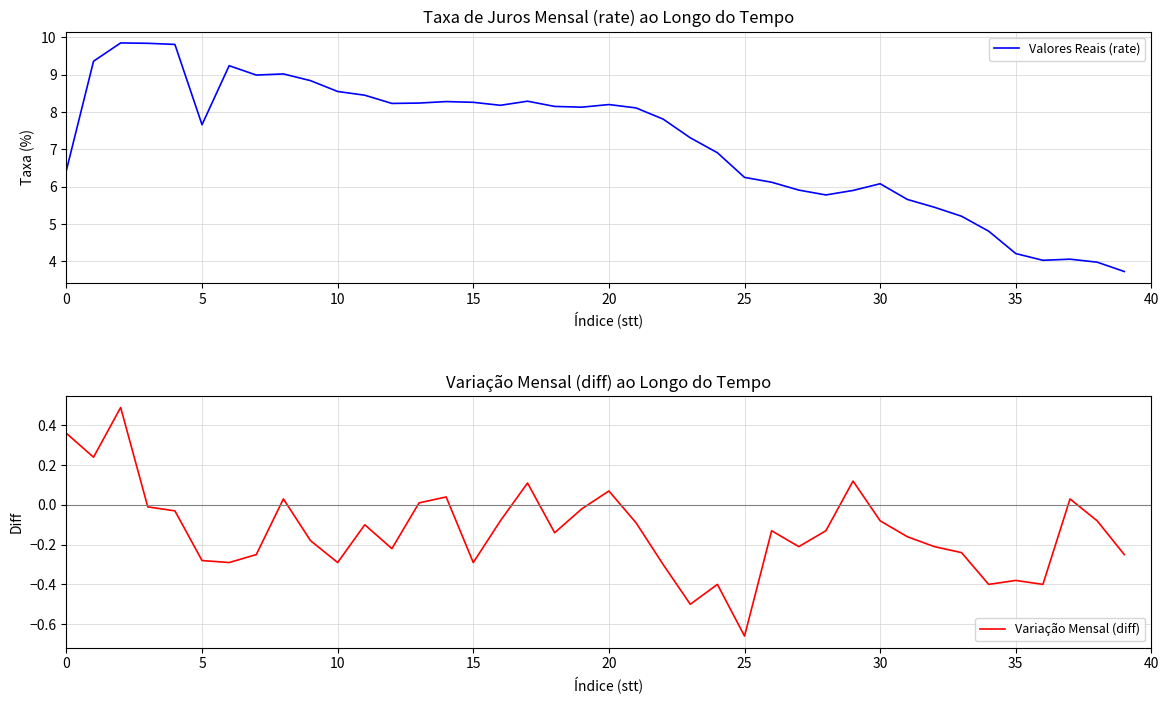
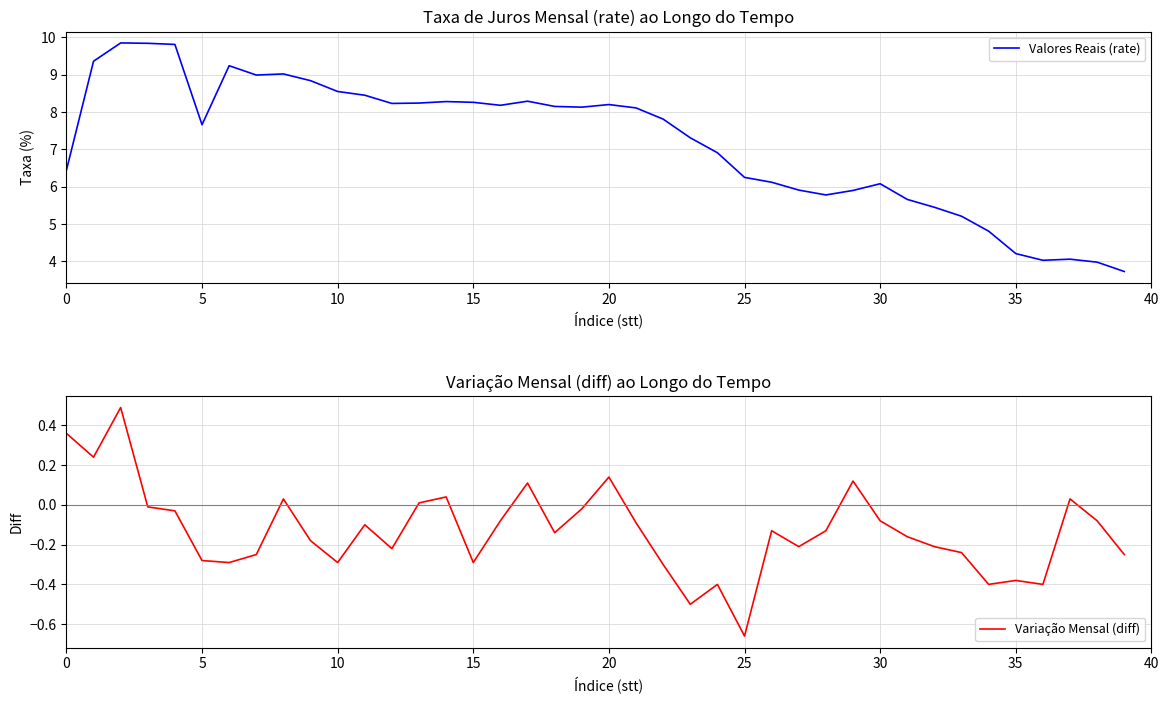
  {
    "Taxa de Juros Mensal (rate) ao Longo do Tempo": {
      "0": 6.4,
      "5": 7.7,
      "10": 8.6,
      "15": 8.3,
      "20": 8.2,
      "25": 6.3,
      "30": 6.1,
      "35": 4.2
    },
    "Variação Mensal (diff) ao Longo do Tempo": {
      "0": 0.36,
      "5": -0.28,
      "10": -0.29,
      "15": -0.29,
-     "20": 0.07,
+     "20": 0.14,
      "25": -0.66,
      "30": -0.08,
      "35": -0.38
    }
  }
